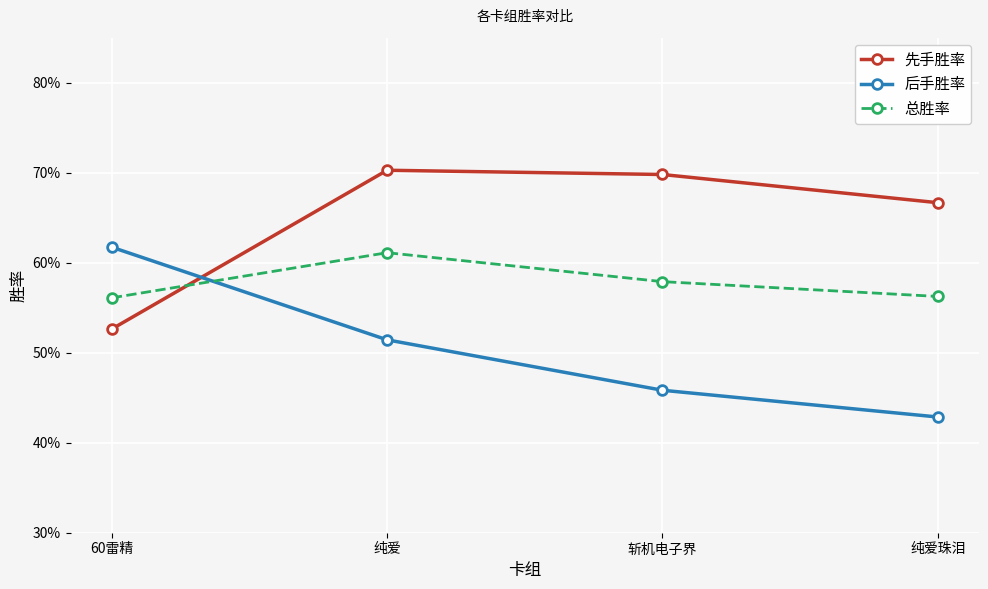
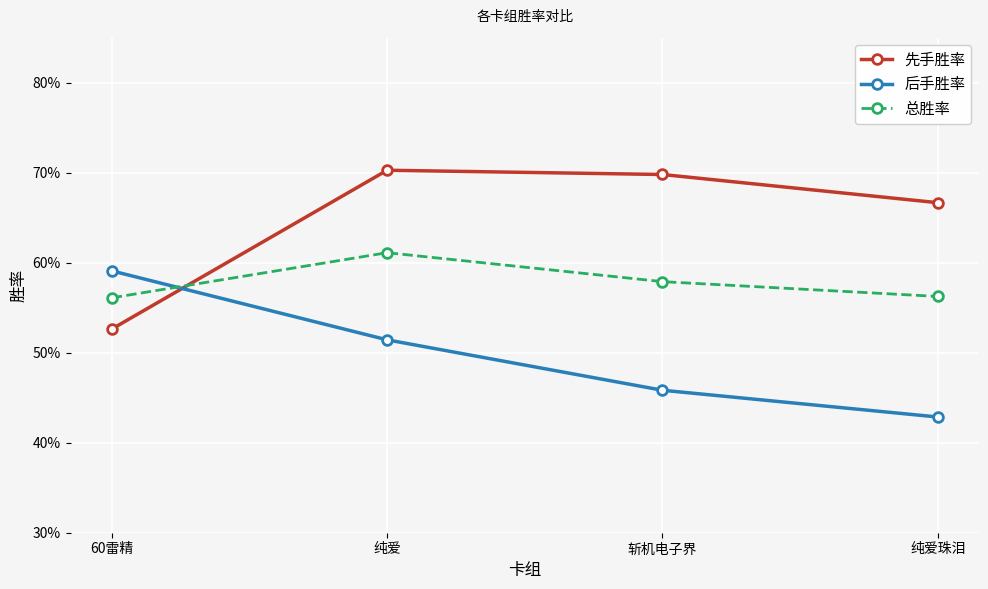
  {
    "先手胜率": {
      "60雷精": "53%",
      "纯爱": "70%",
      "斩机电子界": "70%",
      "纯爱珠泪": "67%"
    },
    "后手胜率": {
-     "60雷精": "62%",
+     "60雷精": "59%",
      "纯爱": "51%",
      "斩机电子界": "46%",
      "纯爱珠泪": "43%"
    },
    "总胜率": {
      "60雷精": "56%",
      "纯爱": "61%",
      "斩机电子界": "58%",
      "纯爱珠泪": "56%"
    }
  }
